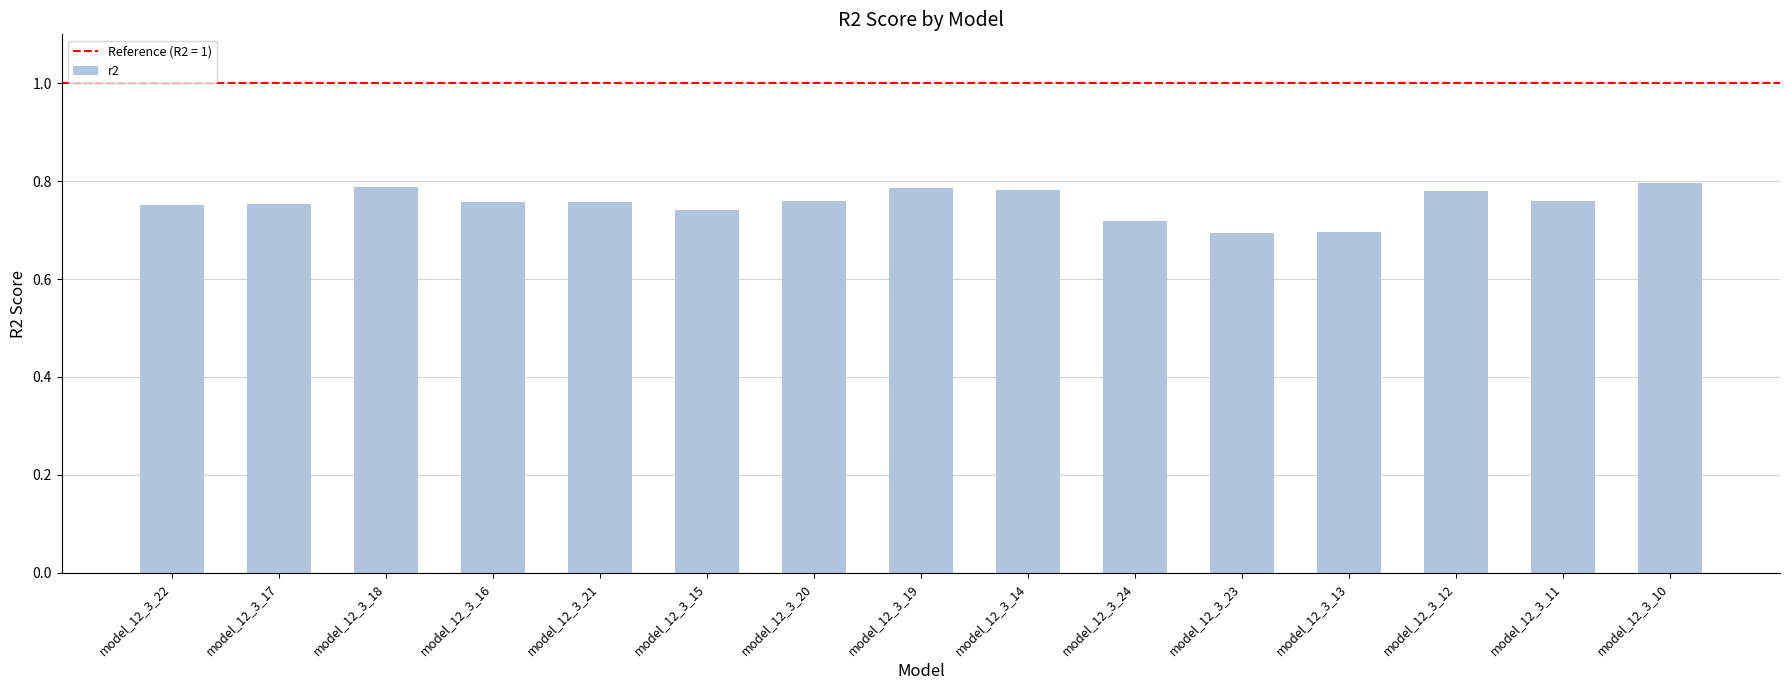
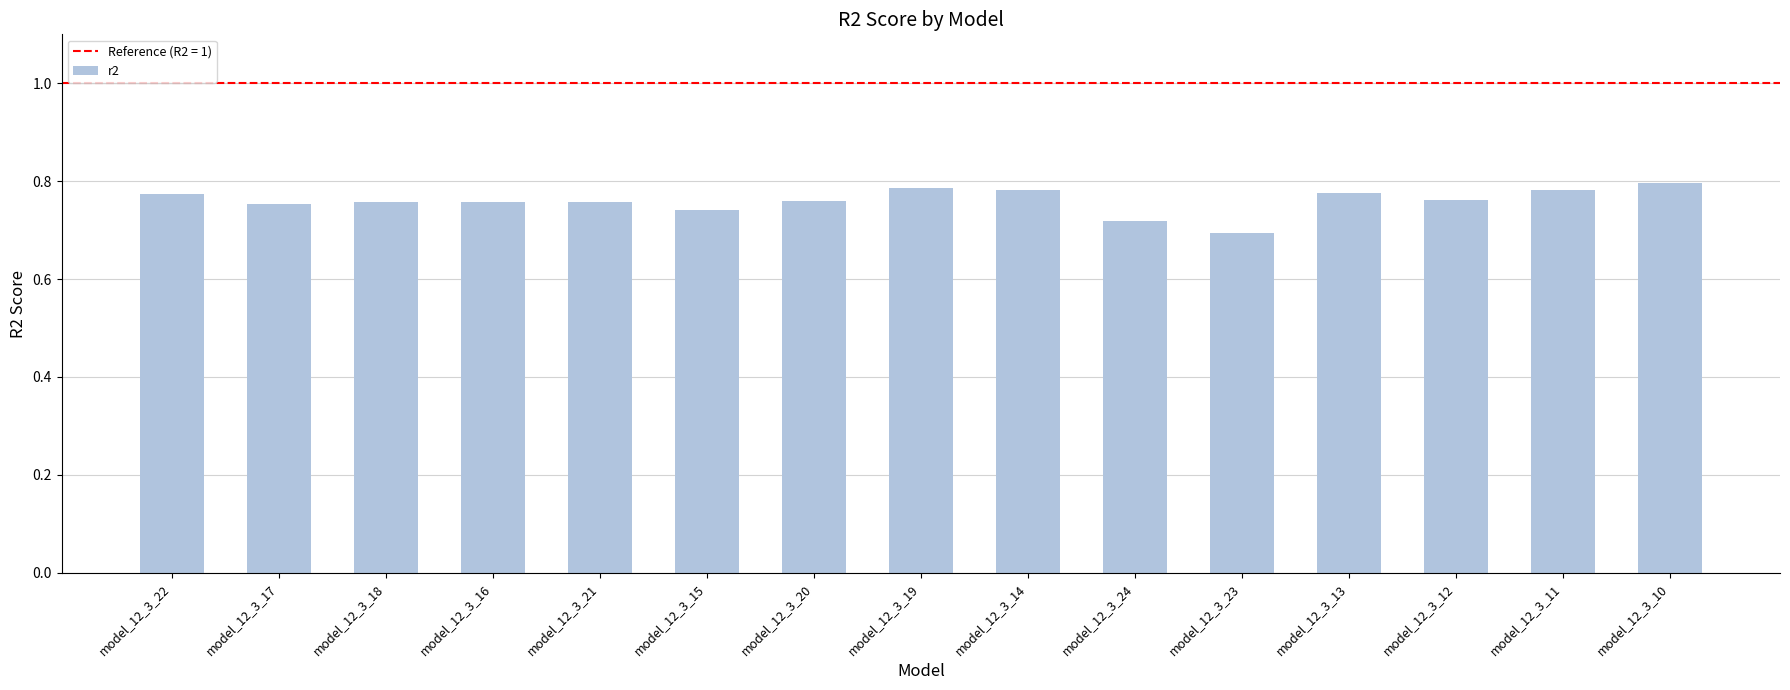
  {
-   "model_12_3_22": 0.75,
+   "model_12_3_22": 0.77,
    "model_12_3_17": 0.75,
-   "model_12_3_18": 0.79,
+   "model_12_3_18": 0.76,
    "model_12_3_16": 0.76,
    "model_12_3_21": 0.76,
    "model_12_3_15": 0.74,
    "model_12_3_20": 0.76,
    "model_12_3_19": 0.79,
    "model_12_3_14": 0.78,
    "model_12_3_24": 0.72,
    "model_12_3_23": 0.69,
-   "model_12_3_13": 0.70,
-   "model_12_3_12": 0.78,
-   "model_12_3_11": 0.76,
+   "model_12_3_13": 0.78,
+   "model_12_3_12": 0.76,
+   "model_12_3_11": 0.78,
    "model_12_3_10": 0.80
  }
